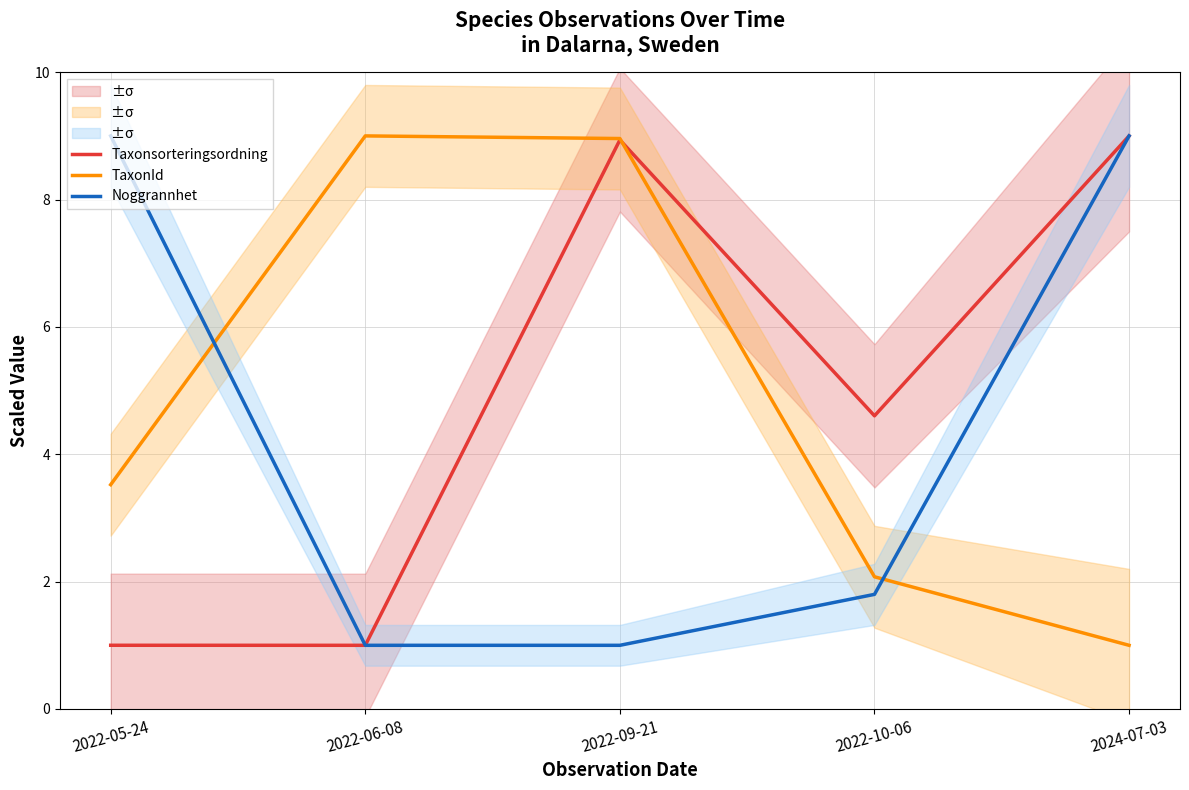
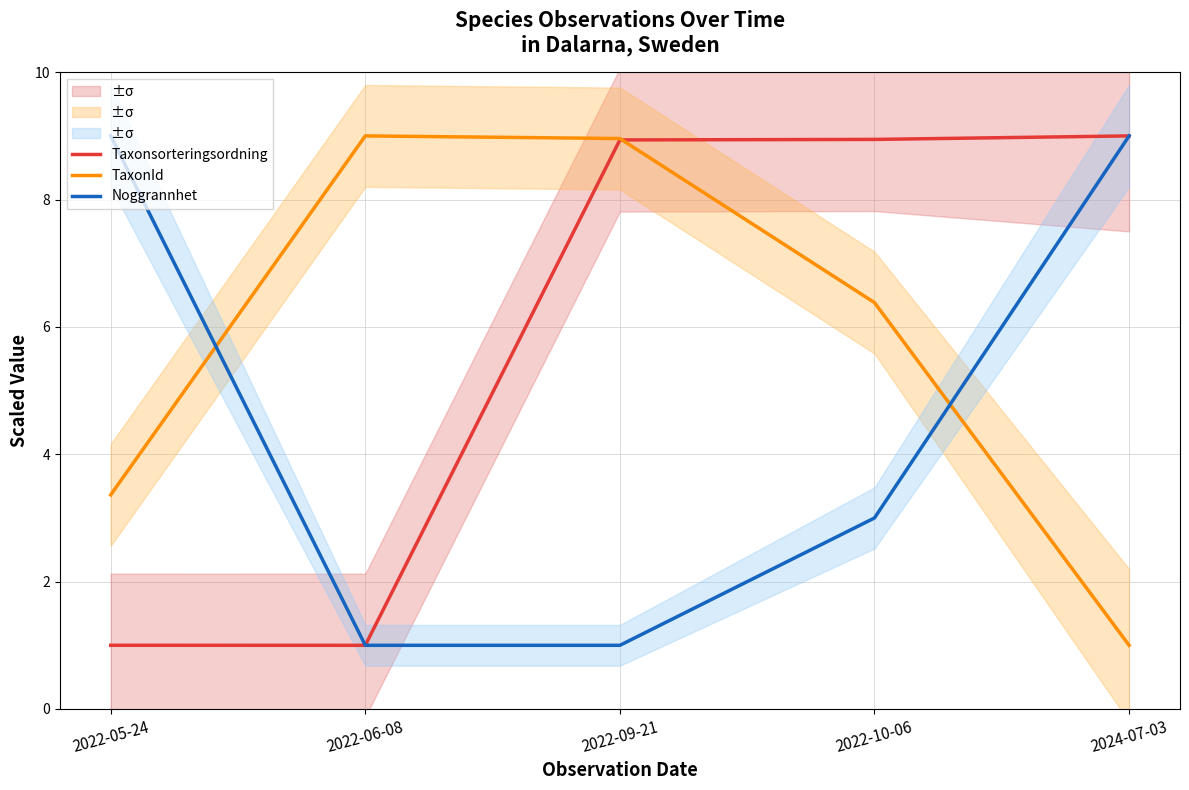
  {
    "Taxonsorteringsordning": {
      "2022-05-24": 1.0,
-     "2022-10-06": 4.6
+     "2022-10-06": 8.9
    },
    "TaxonId": {
-     "2022-05-24": 3.5,
+     "2022-05-24": 3.4,
      "2022-06-08": 9.0,
-     "2022-10-06": 2.1,
+     "2022-10-06": 6.4,
      "2024-07-03": 1.0
    },
    "Noggrannhet": {
      "2022-09-21": 1.0,
-     "2022-10-06": 1.8
+     "2022-10-06": 3.0
    }
  }
